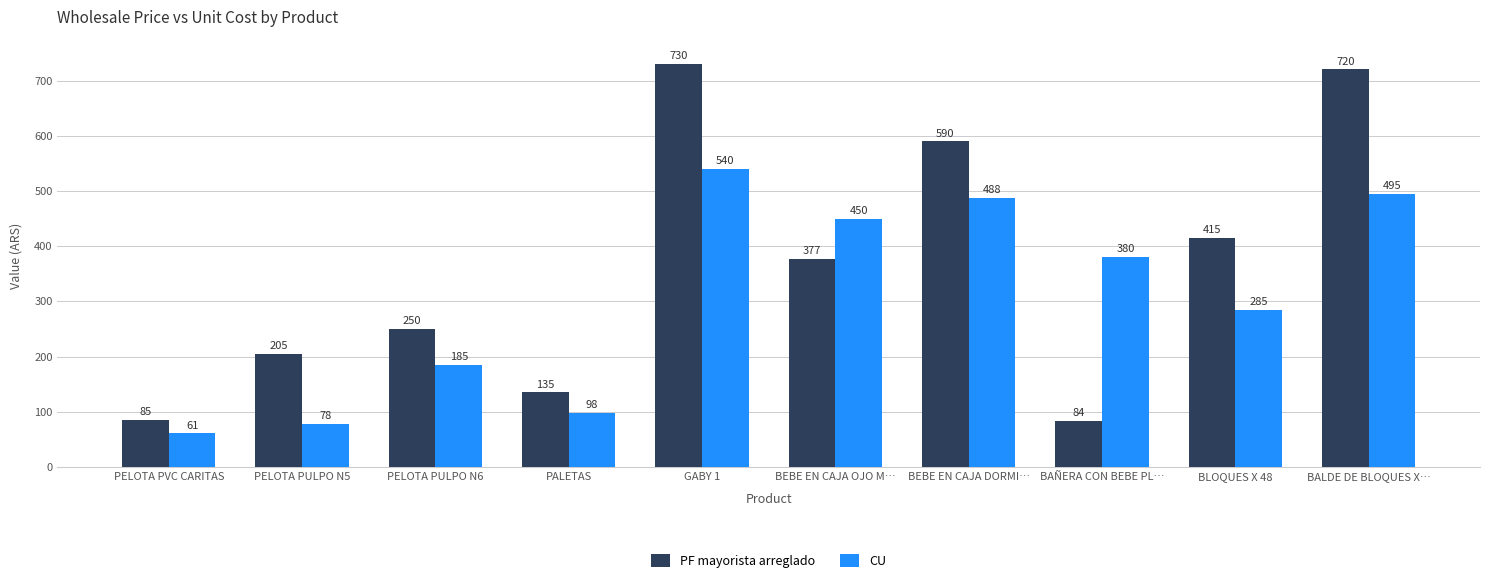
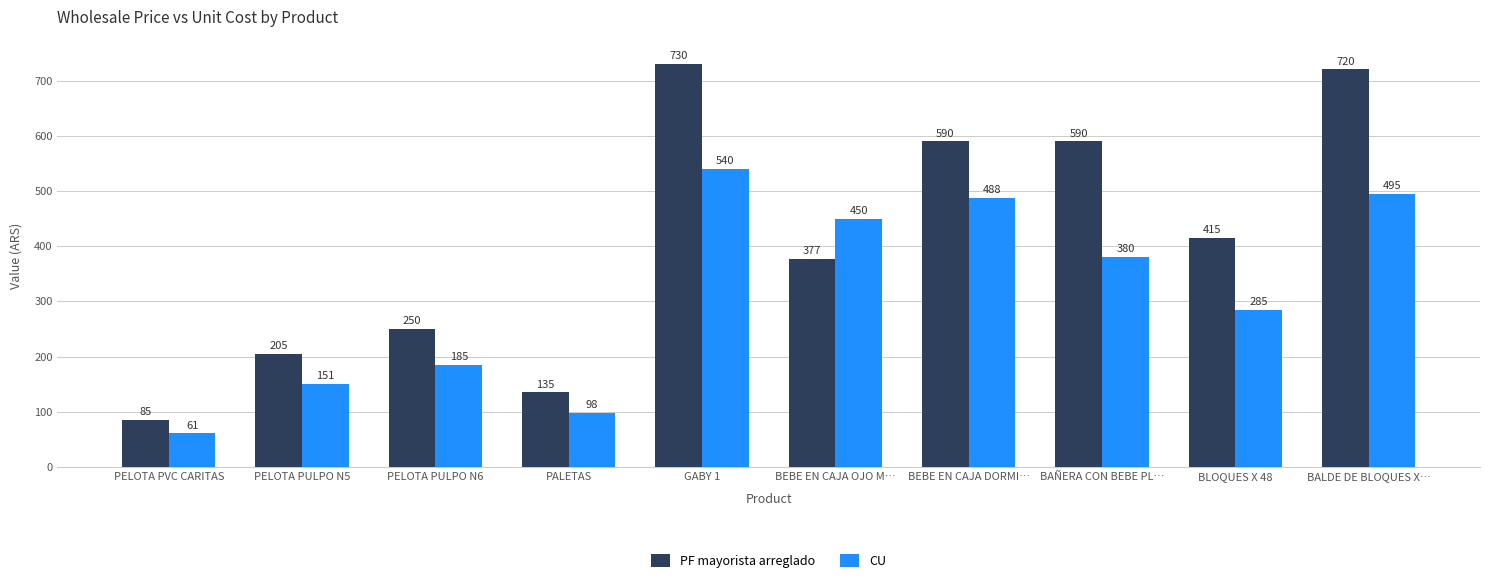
  {
    "PF mayorista arreglado": {
      "PELOTA PVC CARITAS": 85,
      "PELOTA PULPO N5": 205,
      "PELOTA PULPO N6": 250,
      "PALETAS": 135,
      "GABY 1": 730,
      "BEBE EN CAJA OJO M…": 377,
      "BEBE EN CAJA DORMI…": 590,
-     "BAÑERA CON BEBE PL…": 84,
+     "BAÑERA CON BEBE PL…": 590,
      "BLOQUES X 48": 415,
      "BALDE DE BLOQUES X…": 720
    },
    "CU": {
      "PELOTA PVC CARITAS": 61,
-     "PELOTA PULPO N5": 78,
+     "PELOTA PULPO N5": 151,
      "PELOTA PULPO N6": 185,
      "PALETAS": 98,
      "GABY 1": 540,
      "BEBE EN CAJA OJO M…": 450,
      "BEBE EN CAJA DORMI…": 488,
      "BAÑERA CON BEBE PL…": 380,
      "BLOQUES X 48": 285,
      "BALDE DE BLOQUES X…": 495
    }
  }
